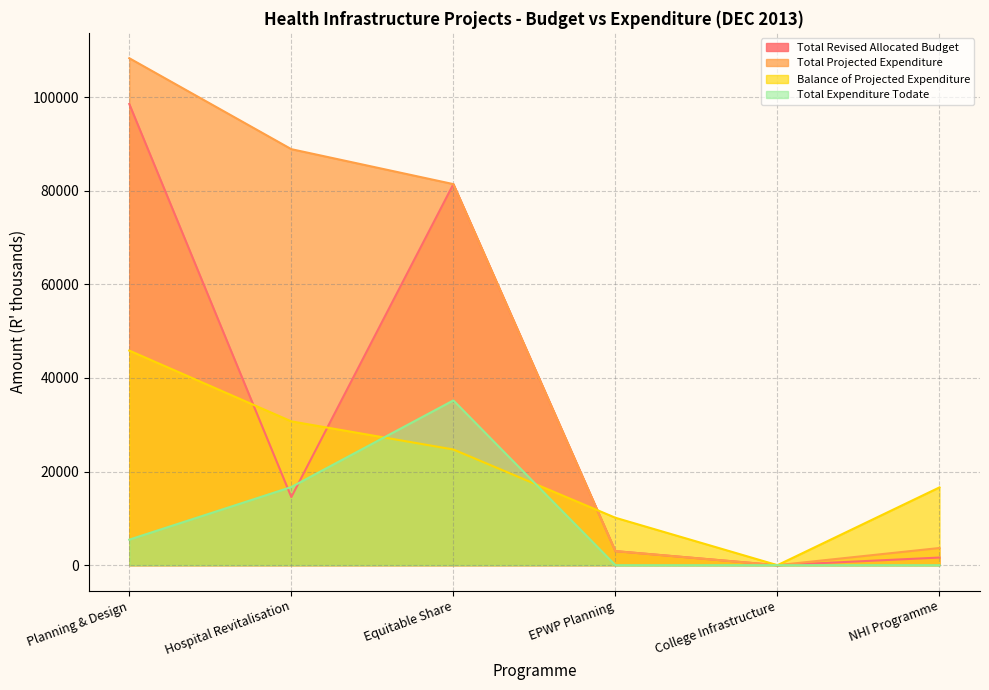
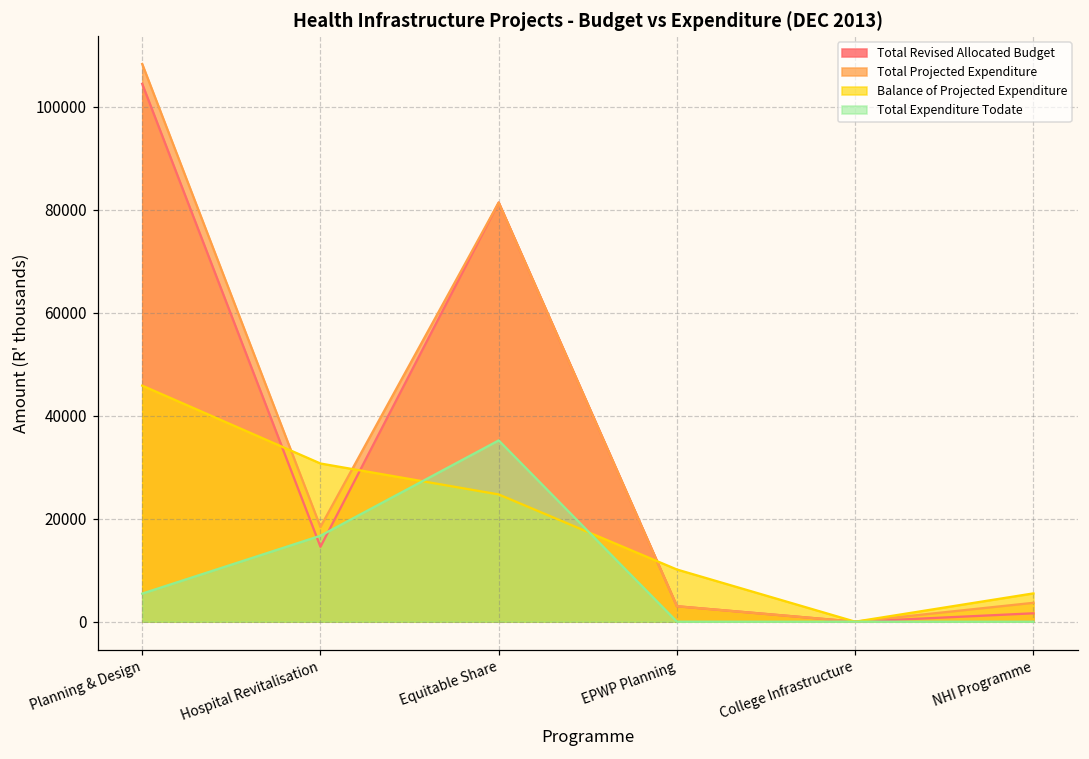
  {
    "Total Revised Allocated Budget": {
-     "Planning & Design": 99000,
+     "Planning & Design": 104000,
      "Hospital Revitalisation": 15000,
      "NHI Programme": 2000
    },
    "Total Projected Expenditure": {
      "Planning & Design": 108000,
-     "Hospital Revitalisation": 89000,
+     "Hospital Revitalisation": 18000,
      "NHI Programme": 4000
    },
    "Balance of Projected Expenditure": {
      "Planning & Design": 46000,
      "Hospital Revitalisation": 31000,
      "Equitable Share": 25000,
      "EPWP Planning": 10000,
-     "NHI Programme": 17000
+     "NHI Programme": 6000
    },
    "Total Expenditure Todate": {
      "Planning & Design": 5000,
      "Hospital Revitalisation": 17000,
      "Equitable Share": 35000,
      "EPWP Planning": 0,
      "NHI Programme": 0
    }
  }
